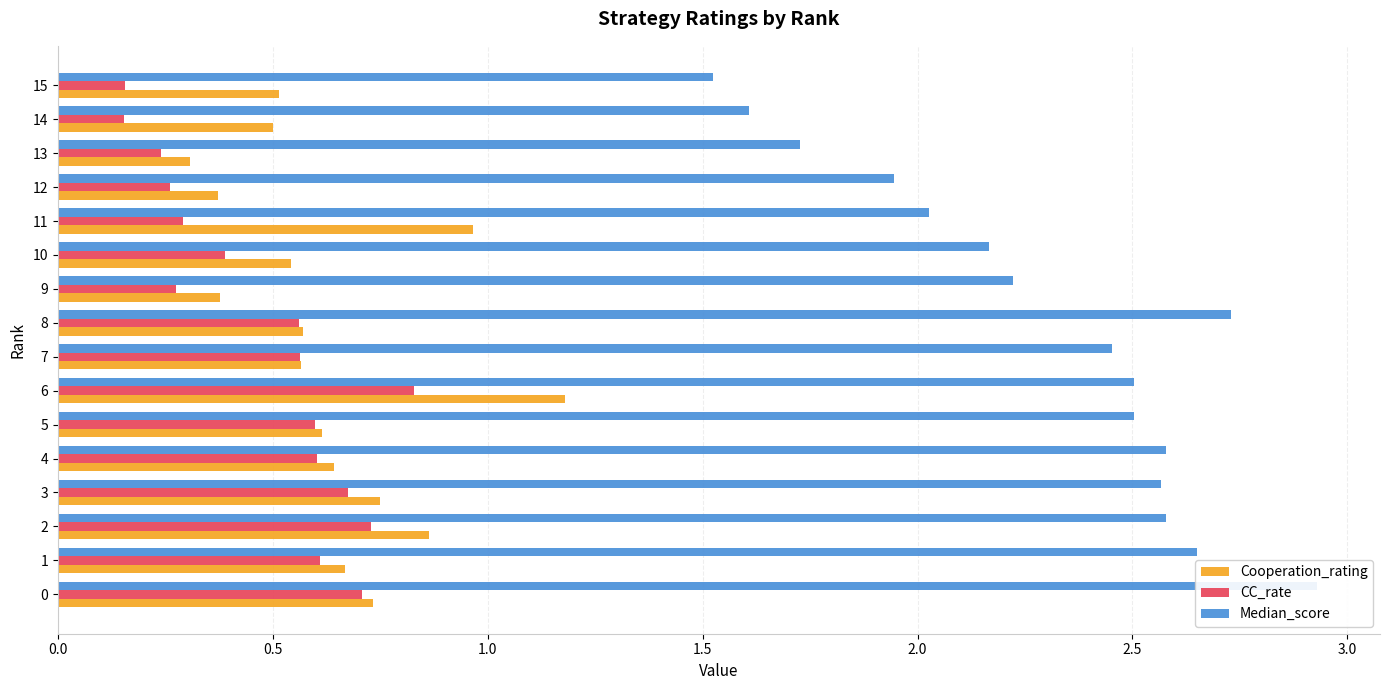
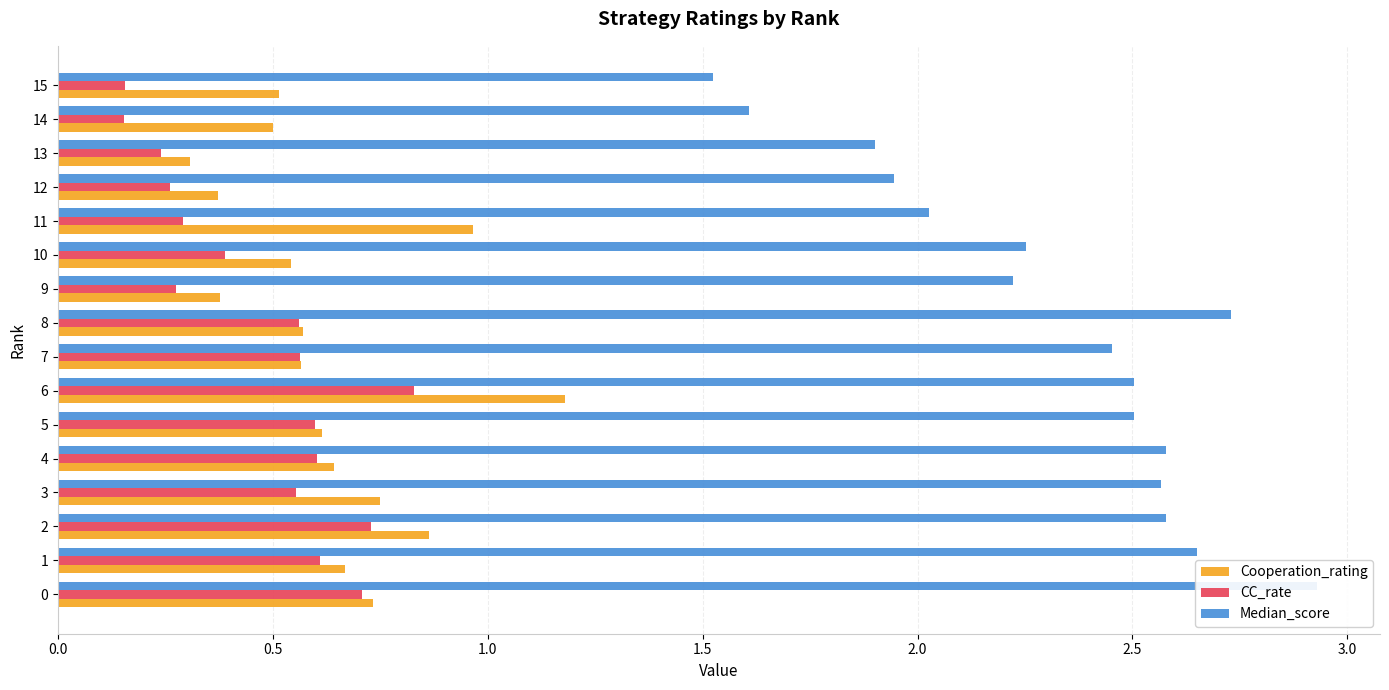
  {
    "Cooperation_rating": {
      "15": 0.51,
      "14": 0.50,
      "13": 0.31,
      "12": 0.37,
      "11": 0.97,
      "10": 0.54,
      "9": 0.38,
      "8": 0.57,
      "7": 0.57,
      "6": 1.18,
      "5": 0.62,
      "4": 0.64,
      "3": 0.75,
      "2": 0.86,
      "1": 0.67,
      "0": 0.73
    },
    "CC_rate": {
      "15": 0.16,
      "14": 0.15,
      "13": 0.24,
      "12": 0.26,
      "11": 0.29,
      "10": 0.39,
      "9": 0.28,
      "8": 0.56,
      "7": 0.56,
      "6": 0.83,
      "5": 0.60,
      "4": 0.60,
-     "3": 0.67,
+     "3": 0.55,
      "2": 0.73,
      "1": 0.61,
      "0": 0.71
    },
    "Median_score": {
      "15": 1.53,
      "14": 1.61,
-     "13": 1.73,
+     "13": 1.90,
      "12": 1.95,
      "11": 2.03,
-     "10": 2.17,
+     "10": 2.25,
      "9": 2.22,
      "8": 2.73,
      "7": 2.45,
      "6": 2.50,
      "5": 2.50,
      "4": 2.58,
      "3": 2.57,
      "2": 2.58,
      "1": 2.65
    }
  }
